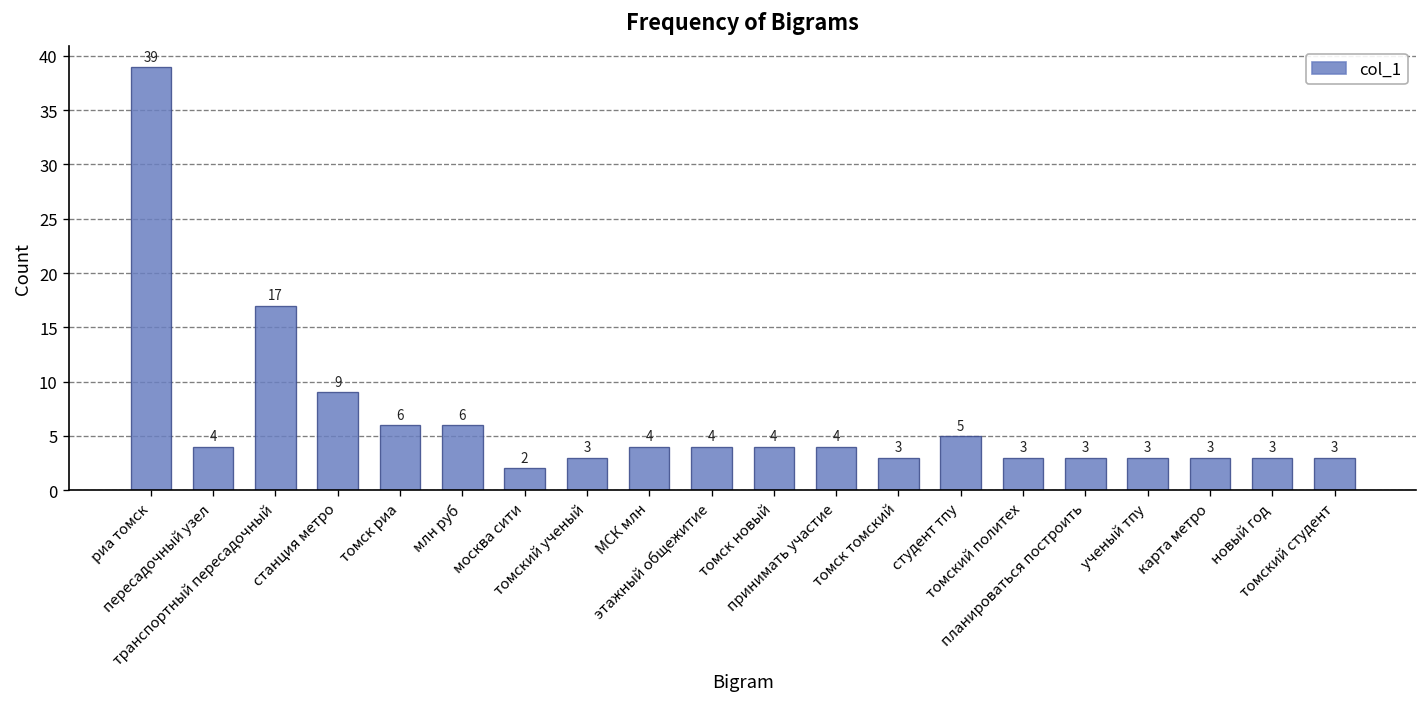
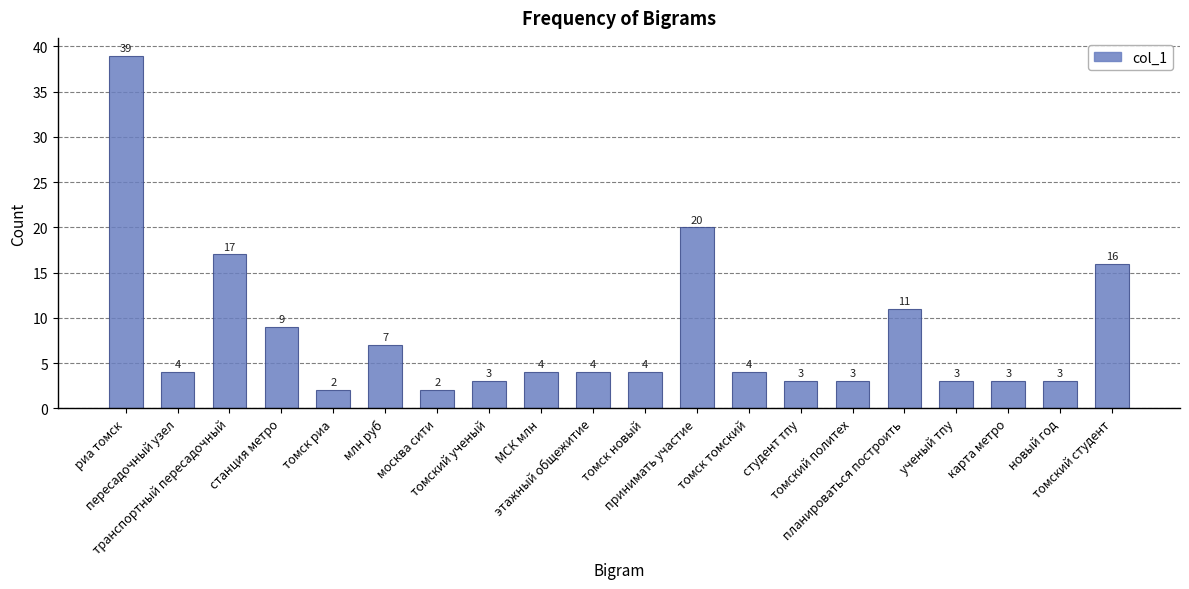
  {
    "риа томск": 39,
    "пересадочный узел": 4,
    "транспортный пересадочный": 17,
    "станция метро": 9,
-   "томск риа": 6,
-   "млн руб": 6,
+   "томск риа": 2,
+   "млн руб": 7,
    "москва сити": 2,
    "томский ученый": 3,
    "МСК млн": 4,
    "этажный общежитие": 4,
    "томск новый": 4,
-   "принимать участие": 4,
-   "томск томский": 3,
-   "студент тпу": 5,
+   "принимать участие": 20,
+   "томск томский": 4,
+   "студент тпу": 3,
    "томский политех": 3,
-   "планироваться построить": 3,
+   "планироваться построить": 11,
    "ученый тпу": 3,
    "карта метро": 3,
    "новый год": 3,
-   "томский студент": 3
+   "томский студент": 16
  }
